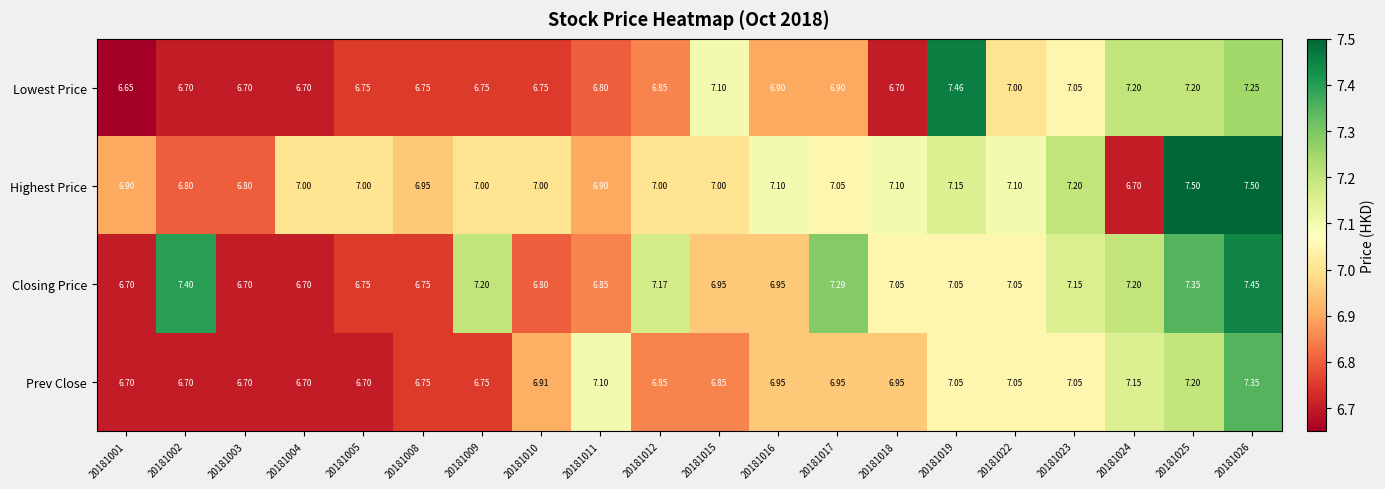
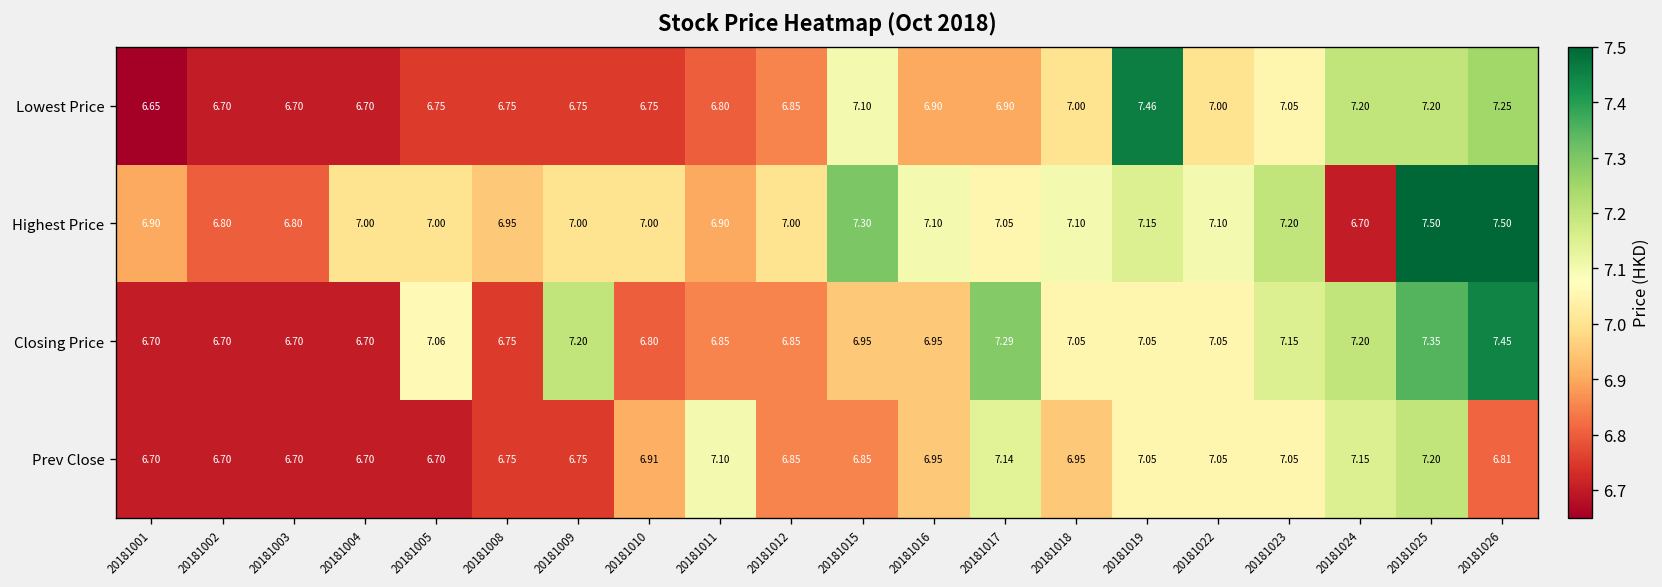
  {
    "Lowest Price": {
      "20181001": 6.65,
      "20181002": 6.70,
      "20181003": 6.70,
      "20181004": 6.70,
      "20181005": 6.75,
      "20181008": 6.75,
      "20181009": 6.75,
      "20181010": 6.75,
      "20181011": 6.80,
      "20181012": 6.85,
      "20181015": 7.10,
      "20181016": 6.90,
      "20181017": 6.90,
-     "20181018": 6.70,
+     "20181018": 7.00,
      "20181019": 7.46,
      "20181022": 7.00,
      "20181023": 7.05,
      "20181024": 7.20,
      "20181025": 7.20,
      "20181026": 7.25
    },
    "Highest Price": {
      "20181001": 6.90,
      "20181002": 6.80,
      "20181003": 6.80,
      "20181004": 7.00,
      "20181005": 7.00,
      "20181008": 6.95,
      "20181009": 7.00,
      "20181010": 7.00,
      "20181011": 6.90,
      "20181012": 7.00,
-     "20181015": 7.00,
+     "20181015": 7.30,
      "20181016": 7.10,
      "20181017": 7.05,
      "20181018": 7.10,
      "20181019": 7.15,
      "20181022": 7.10,
      "20181023": 7.20,
      "20181024": 6.70,
      "20181025": 7.50,
      "20181026": 7.50
    },
    "Closing Price": {
      "20181001": 6.70,
-     "20181002": 7.40,
+     "20181002": 6.70,
      "20181003": 6.70,
      "20181004": 6.70,
-     "20181005": 6.75,
+     "20181005": 7.06,
      "20181008": 6.75,
      "20181009": 7.20,
      "20181010": 6.80,
      "20181011": 6.85,
-     "20181012": 7.17,
+     "20181012": 6.85,
      "20181015": 6.95,
      "20181016": 6.95,
      "20181017": 7.29,
      "20181018": 7.05,
      "20181019": 7.05,
      "20181022": 7.05,
      "20181023": 7.15,
      "20181024": 7.20,
      "20181025": 7.35,
      "20181026": 7.45
    },
    "Prev Close": {
      "20181001": 6.70,
      "20181002": 6.70,
      "20181003": 6.70,
      "20181004": 6.70,
      "20181005": 6.70,
      "20181008": 6.75,
      "20181009": 6.75,
      "20181010": 6.91,
      "20181011": 7.10,
      "20181012": 6.85,
      "20181015": 6.85,
      "20181016": 6.95,
-     "20181017": 6.95,
+     "20181017": 7.14,
      "20181018": 6.95,
      "20181019": 7.05,
      "20181022": 7.05,
      "20181023": 7.05,
      "20181024": 7.15,
      "20181025": 7.20,
-     "20181026": 7.35
+     "20181026": 6.81
    }
  }
